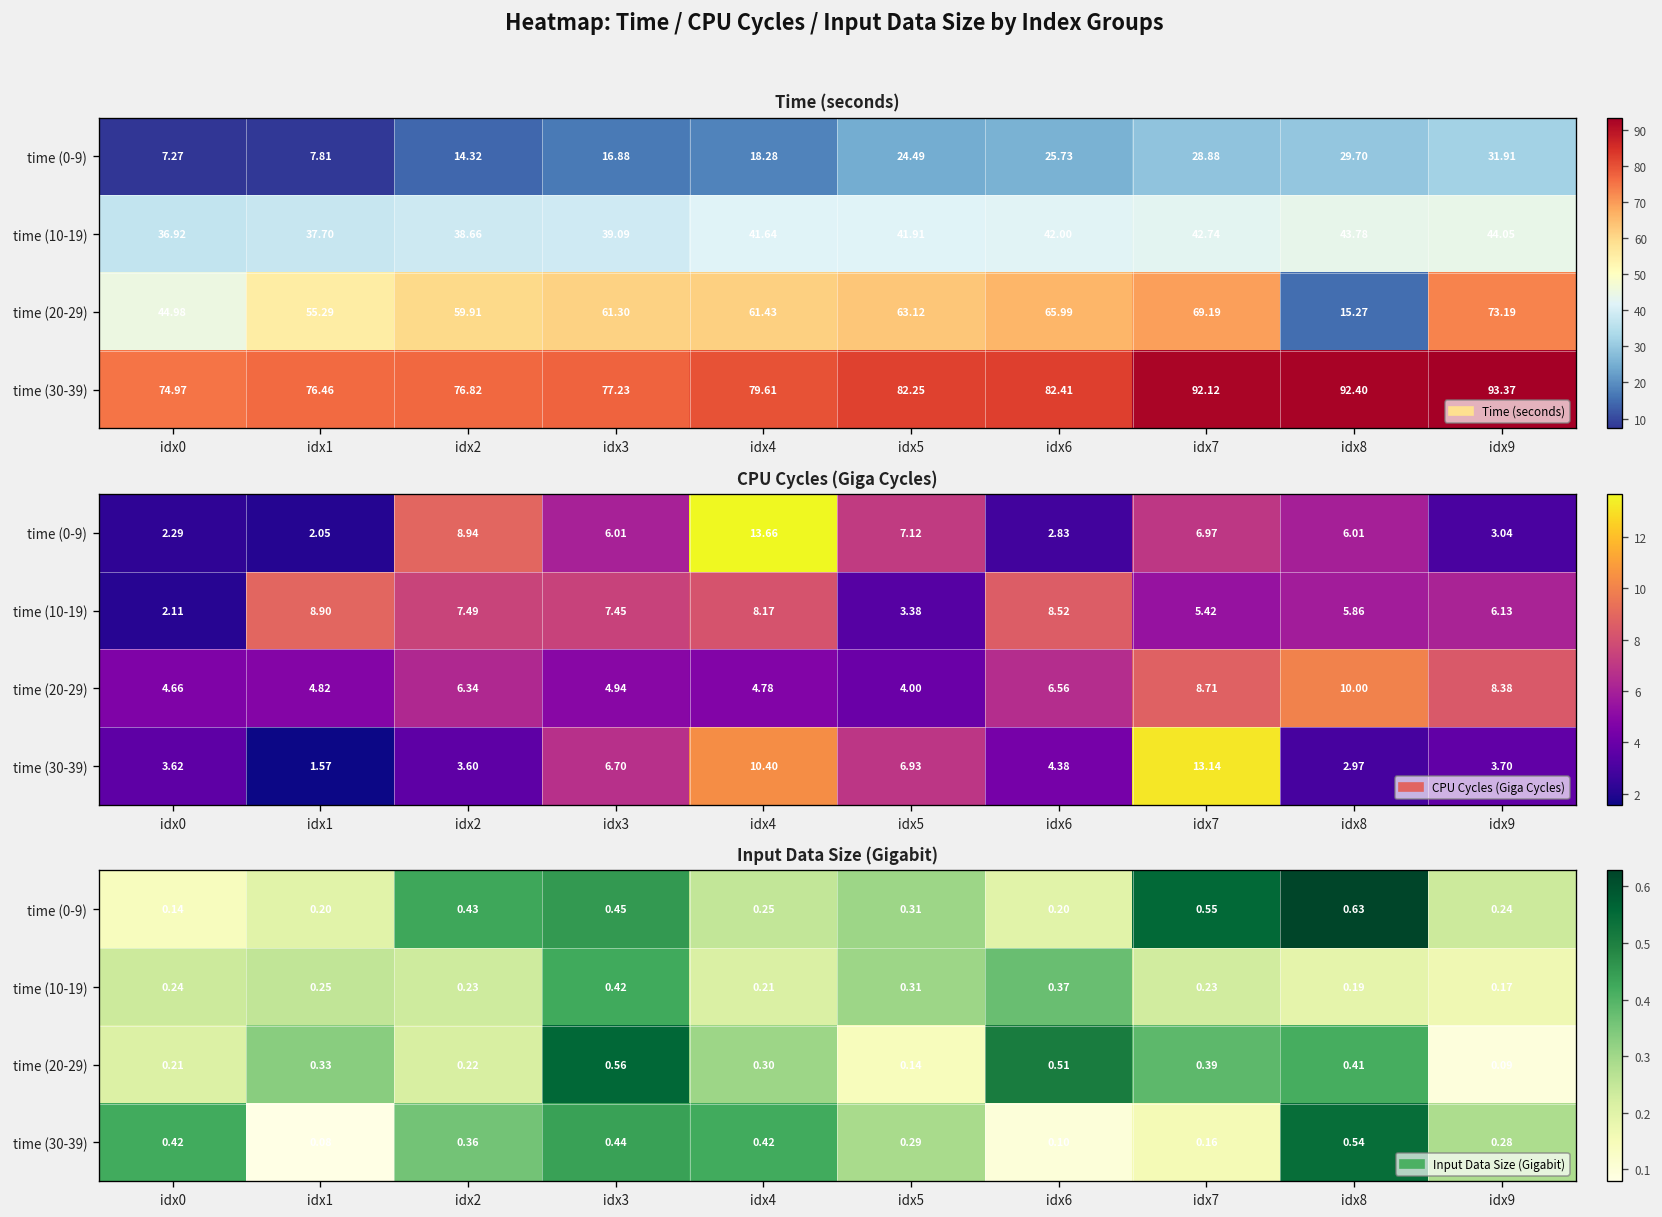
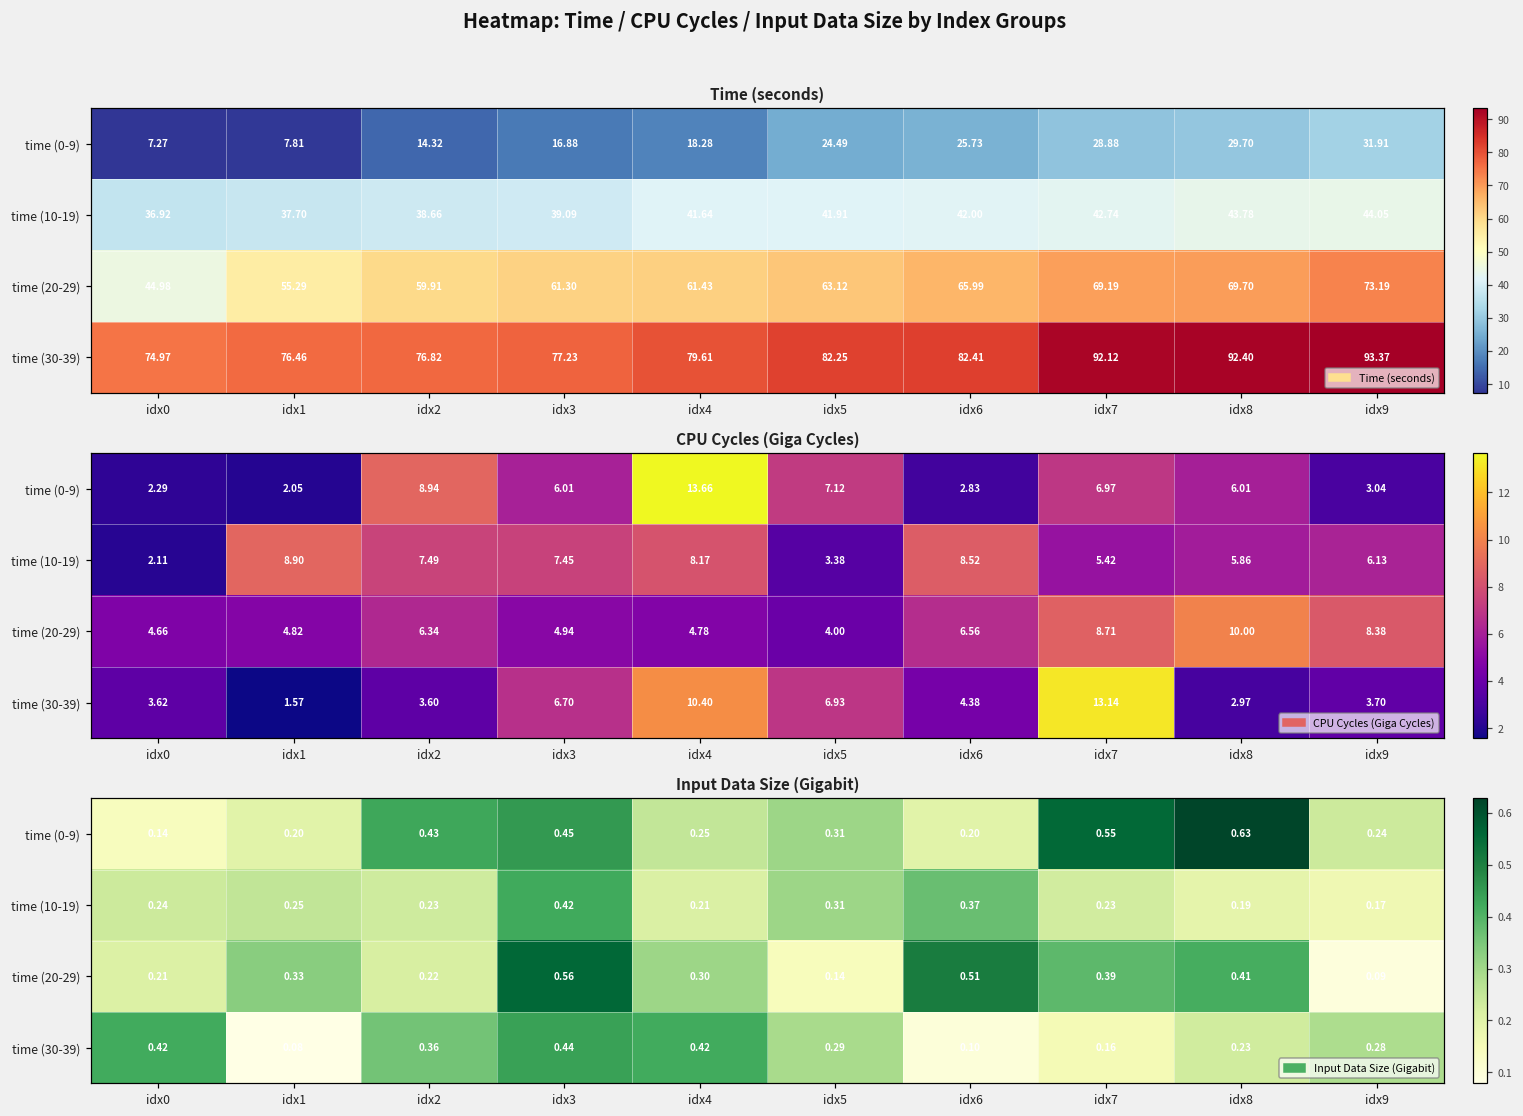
  {
    "Time (seconds)": {
      "time (0-9)": {
        "idx0": 7.27,
        "idx1": 7.81,
        "idx2": 14.32,
        "idx3": 16.88,
        "idx4": 18.28,
        "idx5": 24.49,
        "idx6": 25.73,
        "idx7": 28.88,
        "idx8": 29.70,
        "idx9": 31.91
      },
      "time (10-19)": {
        "idx0": 36.92,
        "idx1": 37.70,
        "idx2": 38.66,
        "idx3": 39.09
      },
      "time (20-29)": {
        "idx1": 55.29,
        "idx2": 59.91,
        "idx3": 61.30,
        "idx4": 61.43,
        "idx5": 63.12,
        "idx6": 65.99,
        "idx7": 69.19,
-       "idx8": 15.27,
+       "idx8": 69.70,
        "idx9": 73.19
      },
      "time (30-39)": {
        "idx0": 74.97,
        "idx1": 76.46,
        "idx2": 76.82,
        "idx3": 77.23,
        "idx4": 79.61,
        "idx5": 82.25,
        "idx6": 82.41,
        "idx7": 92.12,
        "idx8": 92.40,
        "idx9": 93.37
      }
    },
    "CPU Cycles (Giga Cycles)": {
      "time (0-9)": {
        "idx0": 2.29,
        "idx1": 2.05,
        "idx2": 8.94,
        "idx3": 6.01,
        "idx4": 13.66,
        "idx5": 7.12,
        "idx6": 2.83,
        "idx7": 6.97,
        "idx8": 6.01,
        "idx9": 3.04
      },
      "time (10-19)": {
        "idx0": 2.11,
        "idx1": 8.90,
        "idx2": 7.49,
        "idx3": 7.45,
        "idx4": 8.17,
        "idx5": 3.38,
        "idx6": 8.52,
        "idx7": 5.42,
        "idx8": 5.86,
        "idx9": 6.13
      },
      "time (20-29)": {
        "idx0": 4.66,
        "idx1": 4.82,
        "idx2": 6.34,
        "idx3": 4.94,
        "idx4": 4.78,
        "idx5": 4.00,
        "idx6": 6.56,
        "idx7": 8.71,
        "idx8": 10.00,
        "idx9": 8.38
      },
      "time (30-39)": {
        "idx0": 3.62,
        "idx1": 1.57,
        "idx2": 3.60,
        "idx3": 6.70,
        "idx4": 10.40,
        "idx5": 6.93,
        "idx6": 4.38,
        "idx7": 13.14,
        "idx8": 2.97,
        "idx9": 3.70
      }
    },
    "Input Data Size (Gigabit)": {
      "time (0-9)": {
        "idx0": 0.14,
        "idx1": 0.20,
        "idx2": 0.43,
        "idx3": 0.45,
        "idx4": 0.25,
        "idx5": 0.31,
        "idx6": 0.20,
        "idx7": 0.55,
        "idx8": 0.63,
        "idx9": 0.24
      },
      "time (10-19)": {
        "idx0": 0.24,
        "idx1": 0.25,
        "idx2": 0.23,
        "idx3": 0.42,
        "idx4": 0.21,
        "idx5": 0.31,
        "idx6": 0.37,
        "idx7": 0.23,
        "idx8": 0.19,
        "idx9": 0.17
      },
      "time (20-29)": {
        "idx0": 0.21,
        "idx1": 0.33,
        "idx2": 0.22,
        "idx3": 0.56,
        "idx4": 0.30,
        "idx5": 0.14,
        "idx6": 0.51,
        "idx7": 0.39,
        "idx8": 0.41
      },
      "time (30-39)": {
        "idx0": 0.42,
        "idx2": 0.36,
        "idx3": 0.44,
        "idx4": 0.42,
        "idx5": 0.29,
        "idx7": 0.16,
-       "idx8": 0.54,
+       "idx8": 0.23,
        "idx9": 0.28
      }
    }
  }
